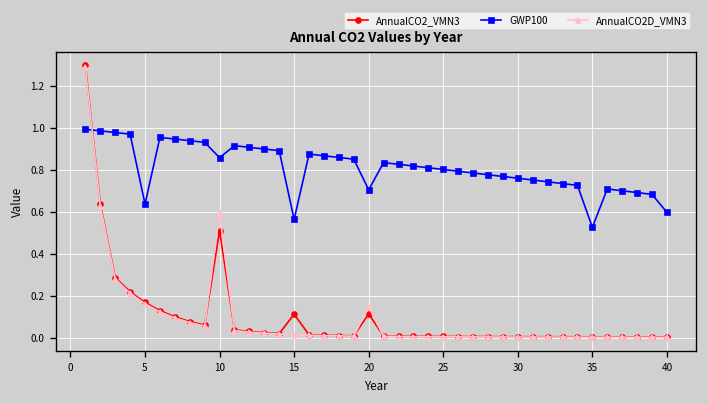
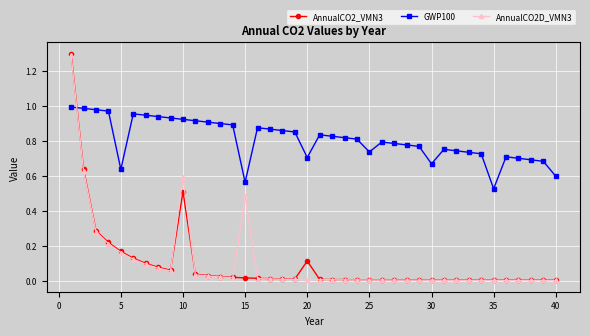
  {
    "AnnualCO2_VMN3": {
      "10": 0.51,
-     "15": 0.11,
+     "15": 0.02,
      "20": 0.11
    },
    "GWP100": {
      "5": 0.64,
-     "10": 0.86,
+     "10": 0.92,
      "15": 0.56,
      "20": 0.70,
-     "25": 0.80,
-     "30": 0.76,
+     "25": 0.74,
+     "30": 0.67,
      "35": 0.53,
      "40": 0.60
    },
    "AnnualCO2D_VMN3": {
      "10": 0.59,
-     "15": 0.02,
-     "20": 0.15
+     "15": 0.49,
+     "20": 0.01
    }
  }
